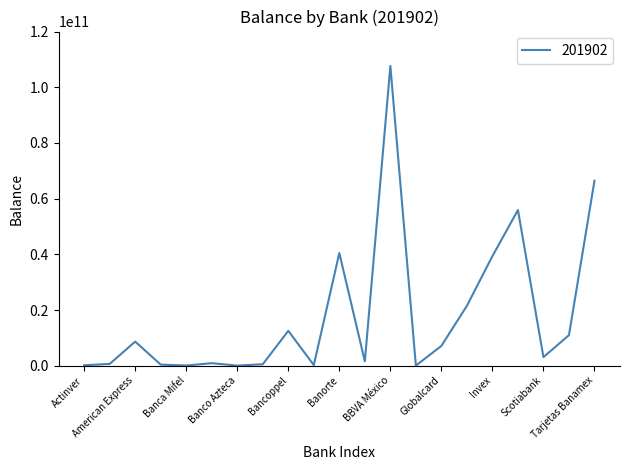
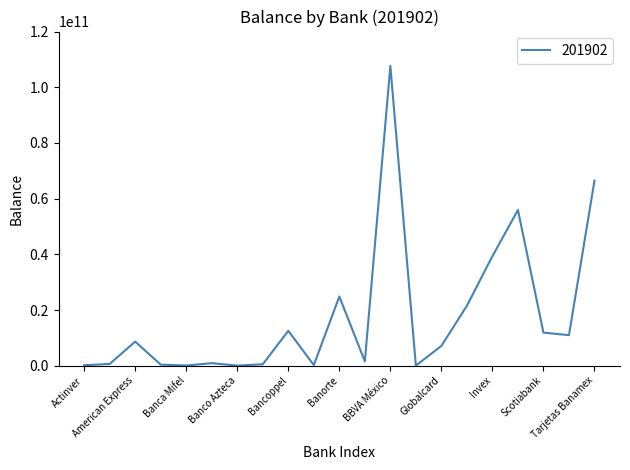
  {
    "Actinver": 0,
    "American Express": 9000000000,
    "Banca Mifel": 0,
    "Banco Azteca": 0,
    "Bancoppel": 13000000000,
-   "Banorte": 40000000000,
+   "Banorte": 25000000000,
    "BBVA México": 108000000000,
    "Globalcard": 7000000000,
    "Invex": 39000000000,
-   "Scotiabank": 3000000000,
+   "Scotiabank": 12000000000,
    "Tarjetas Banamex": 66000000000
  }
